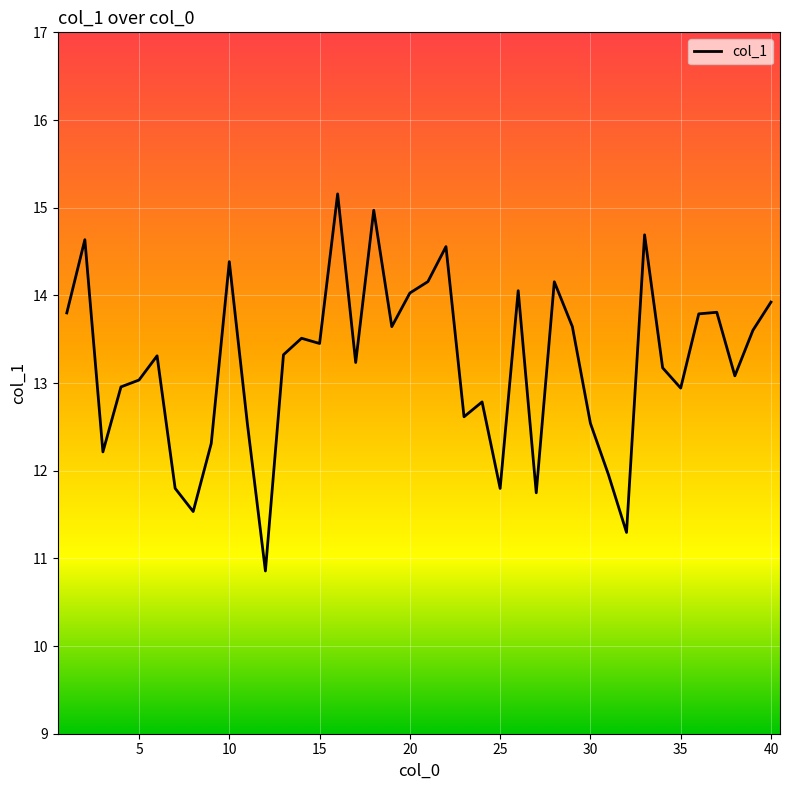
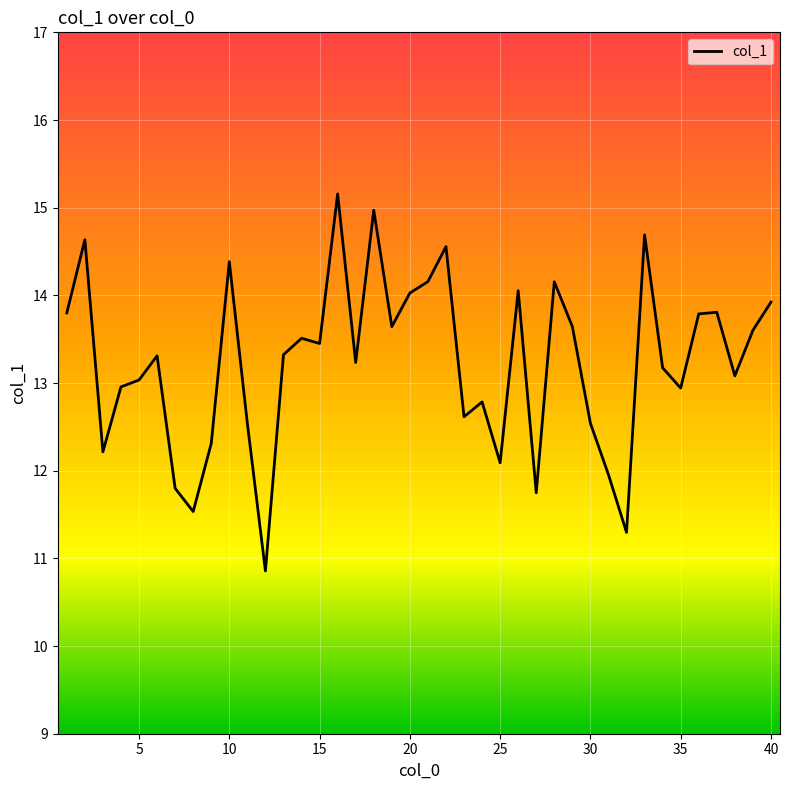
  {
    "5": 13.0,
    "10": 14.4,
    "15": 13.5,
    "20": 14.0,
-   "25": 11.8,
+   "25": 12.1,
    "30": 12.5,
    "35": 12.9,
    "40": 13.9
  }
